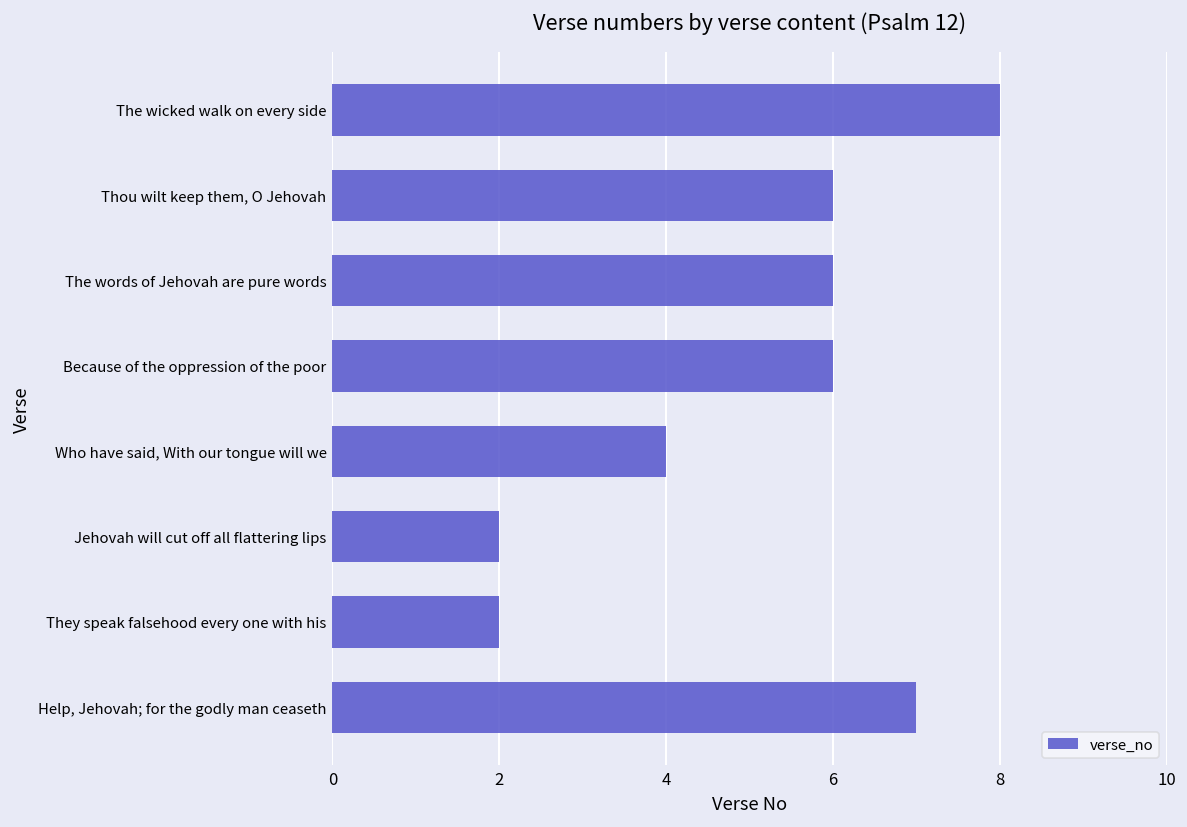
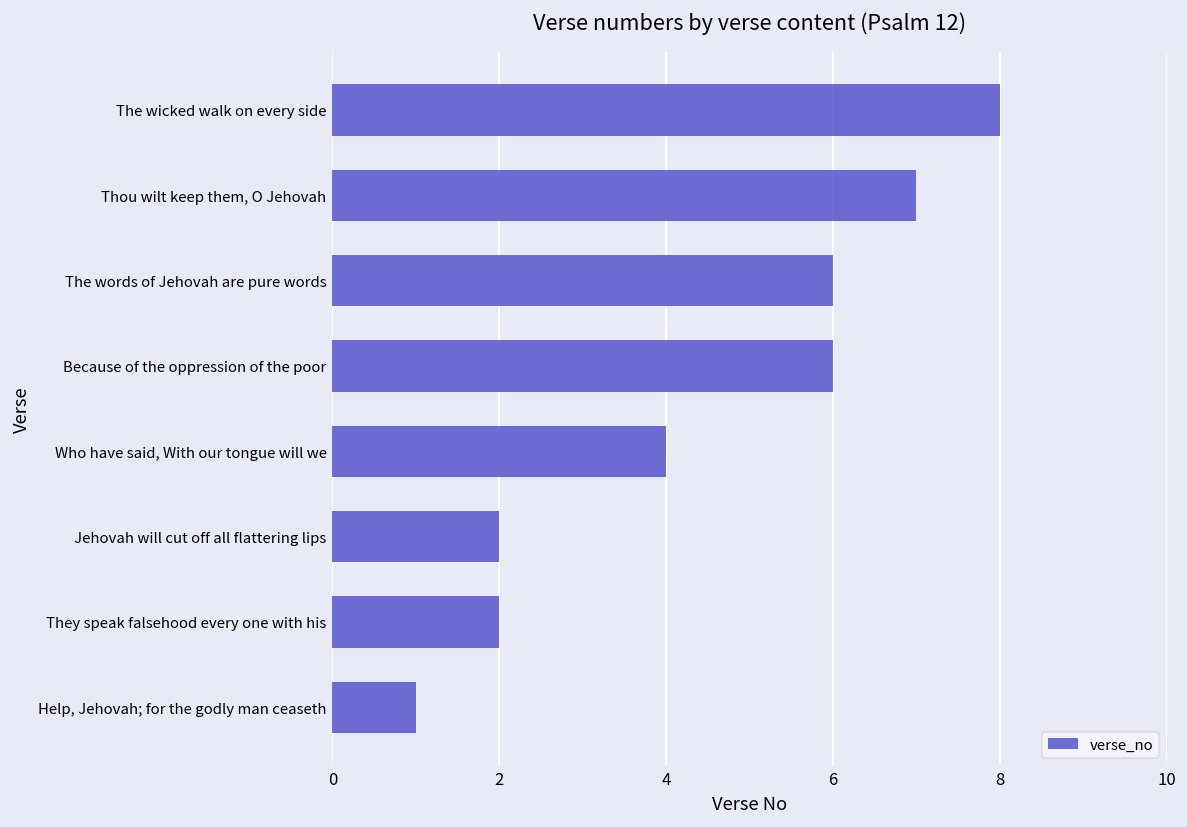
  {
    "The wicked walk on every side": 8,
-   "Thou wilt keep them, O Jehovah": 6,
+   "Thou wilt keep them, O Jehovah": 7,
    "The words of Jehovah are pure words": 6,
    "Because of the oppression of the poor": 6,
    "Who have said, With our tongue will we": 4,
    "Jehovah will cut off all flattering lips": 2,
    "They speak falsehood every one with his": 2,
-   "Help, Jehovah; for the godly man ceaseth": 7
+   "Help, Jehovah; for the godly man ceaseth": 1
  }
